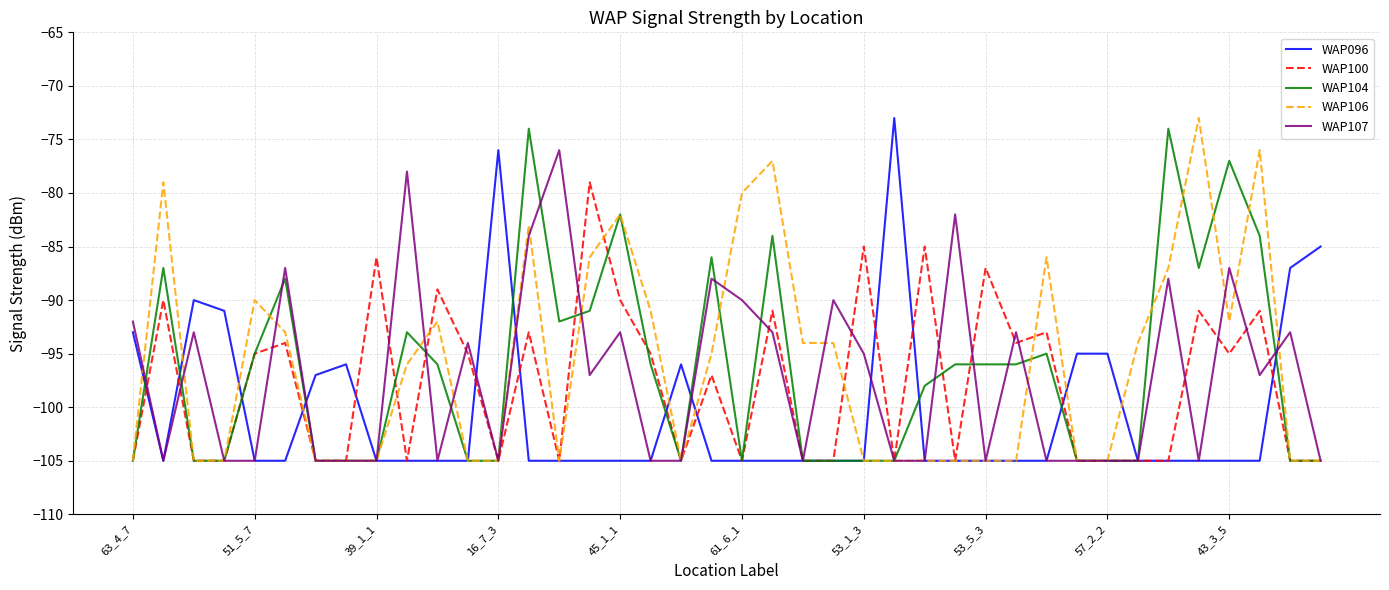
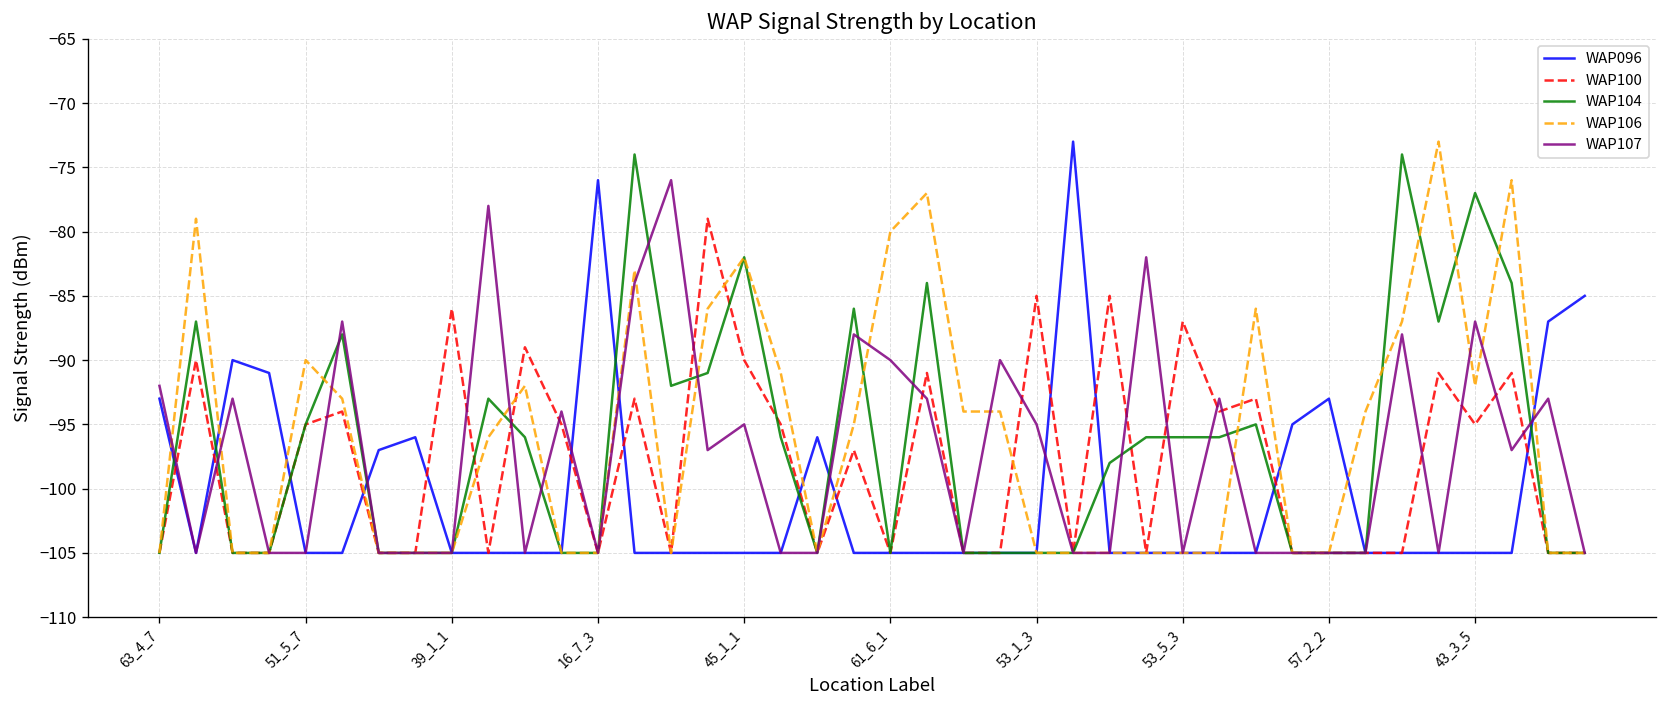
  {
    "WAP096": {
      "63_4_7": -93,
      "16_7_3": -76,
      "45_1_1": -105,
-     "57_2_2": -95,
+     "57_2_2": -93,
      "43_3_5": -105
    },
    "WAP100": {
      "39_1_1": -86,
      "45_1_1": -90,
      "53_1_3": -85,
      "53_5_3": -87,
      "43_3_5": -95
    },
    "WAP104": {
      "53_5_3": -96,
      "43_3_5": -77
    },
    "WAP106": {
      "51_5_7": -90,
      "61_6_1": -80,
      "43_3_5": -92
    },
    "WAP107": {
      "63_4_7": -92,
-     "45_1_1": -93,
+     "45_1_1": -95,
      "61_6_1": -90,
      "53_1_3": -95,
      "43_3_5": -87
    }
  }
